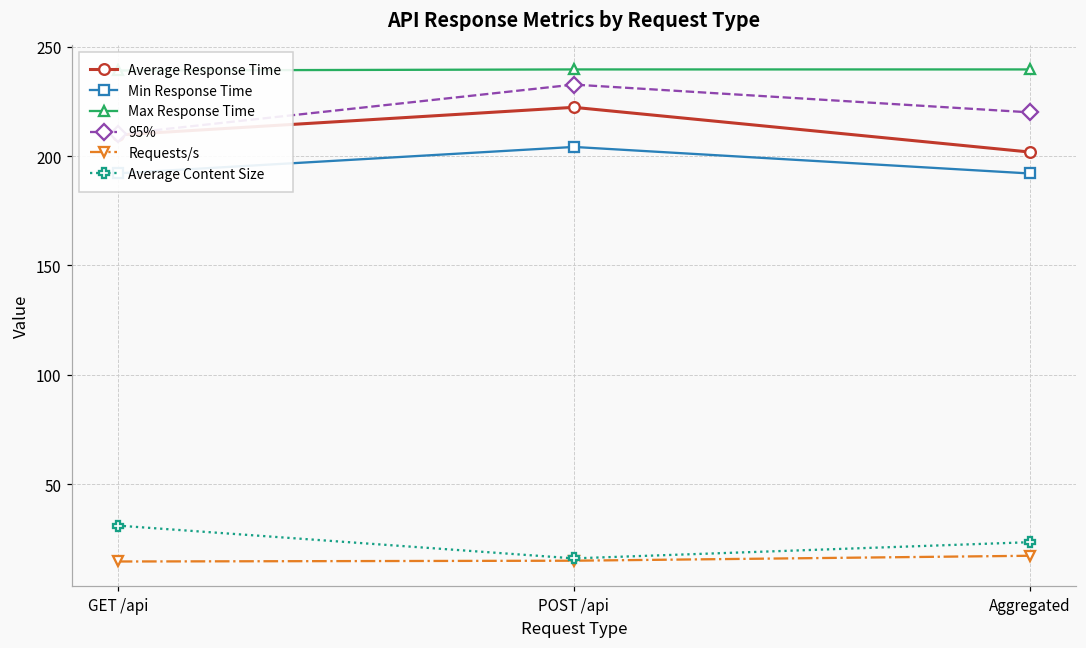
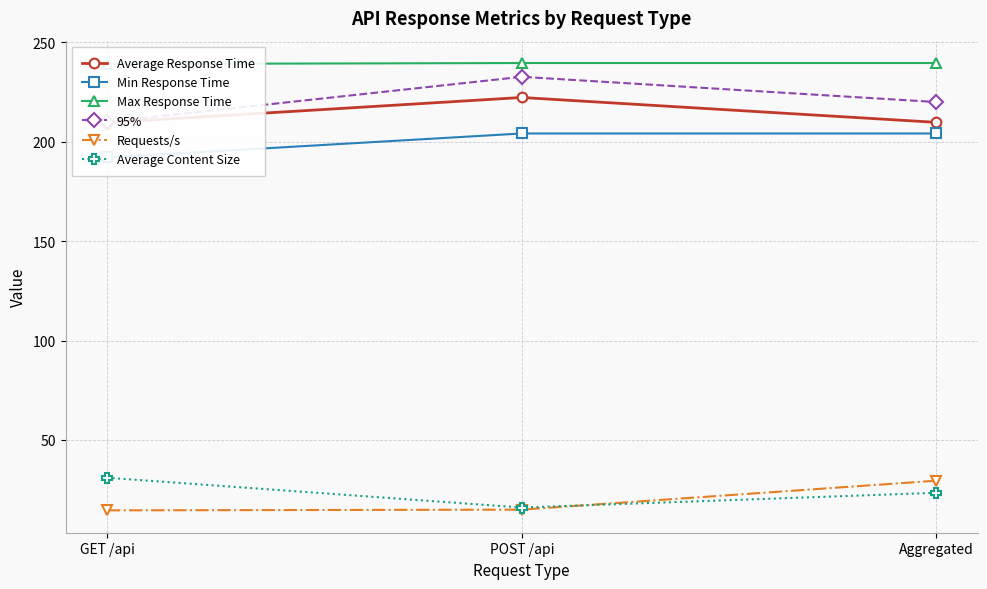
  {
    "Average Response Time": {
      "POST /api": 222,
-     "Aggregated": 202
+     "Aggregated": 210
    },
    "Min Response Time": {
      "POST /api": 204,
-     "Aggregated": 192
+     "Aggregated": 204
    },
    "95%": {
      "POST /api": 233,
      "Aggregated": 220
    },
    "Requests/s": {
      "GET /api": 15,
-     "Aggregated": 17
+     "Aggregated": 30
    }
  }
